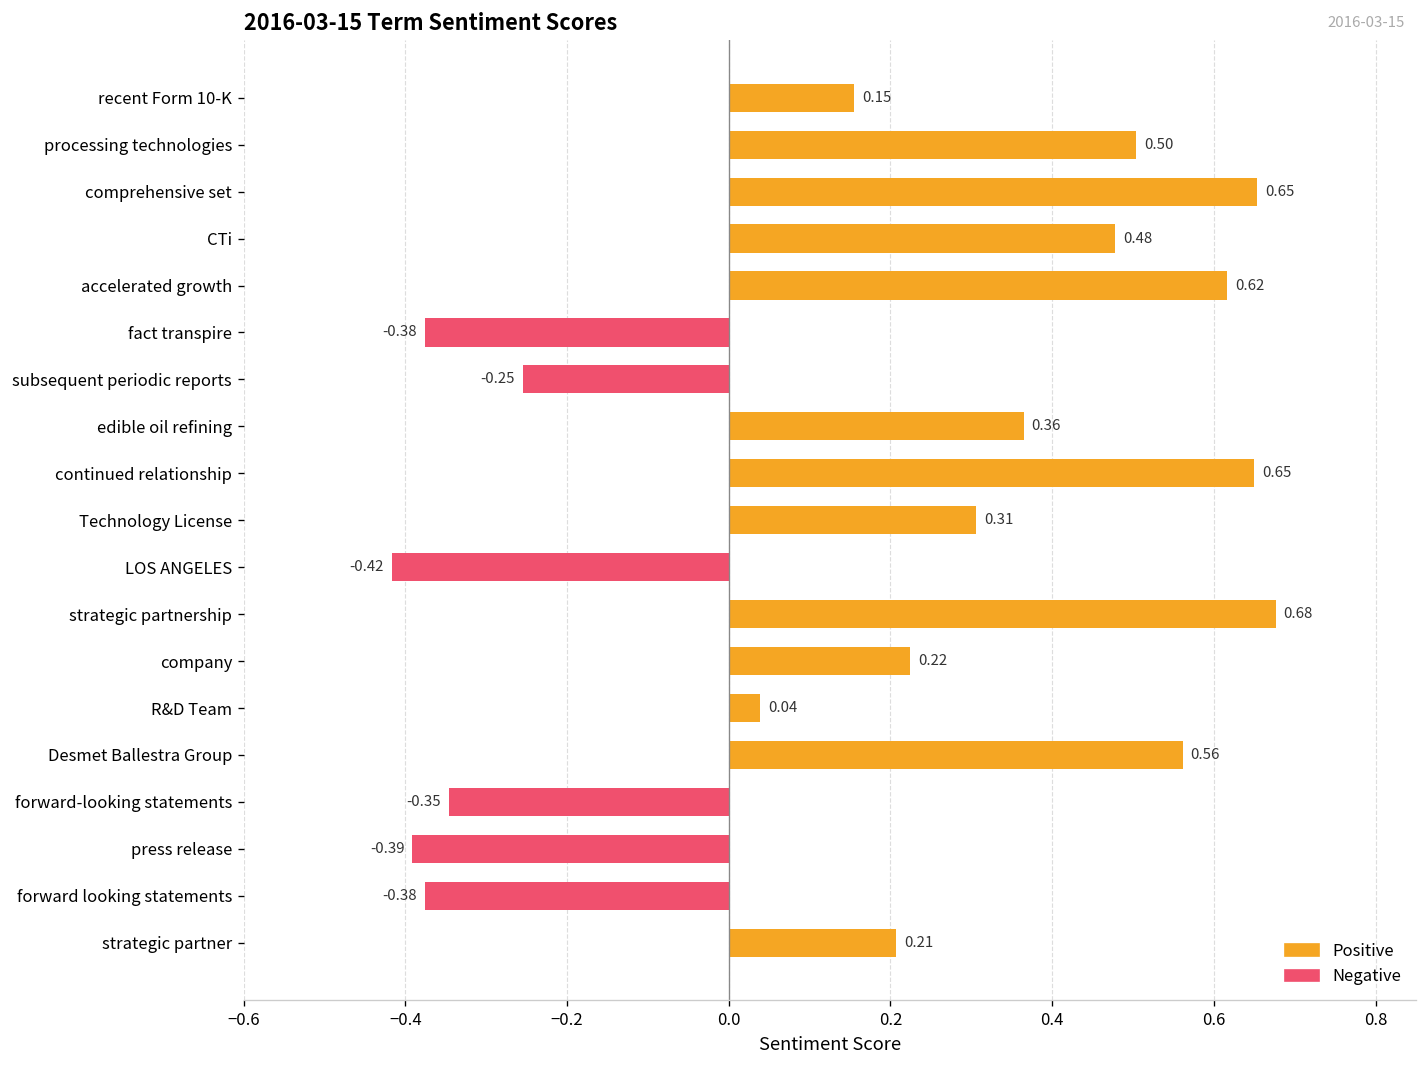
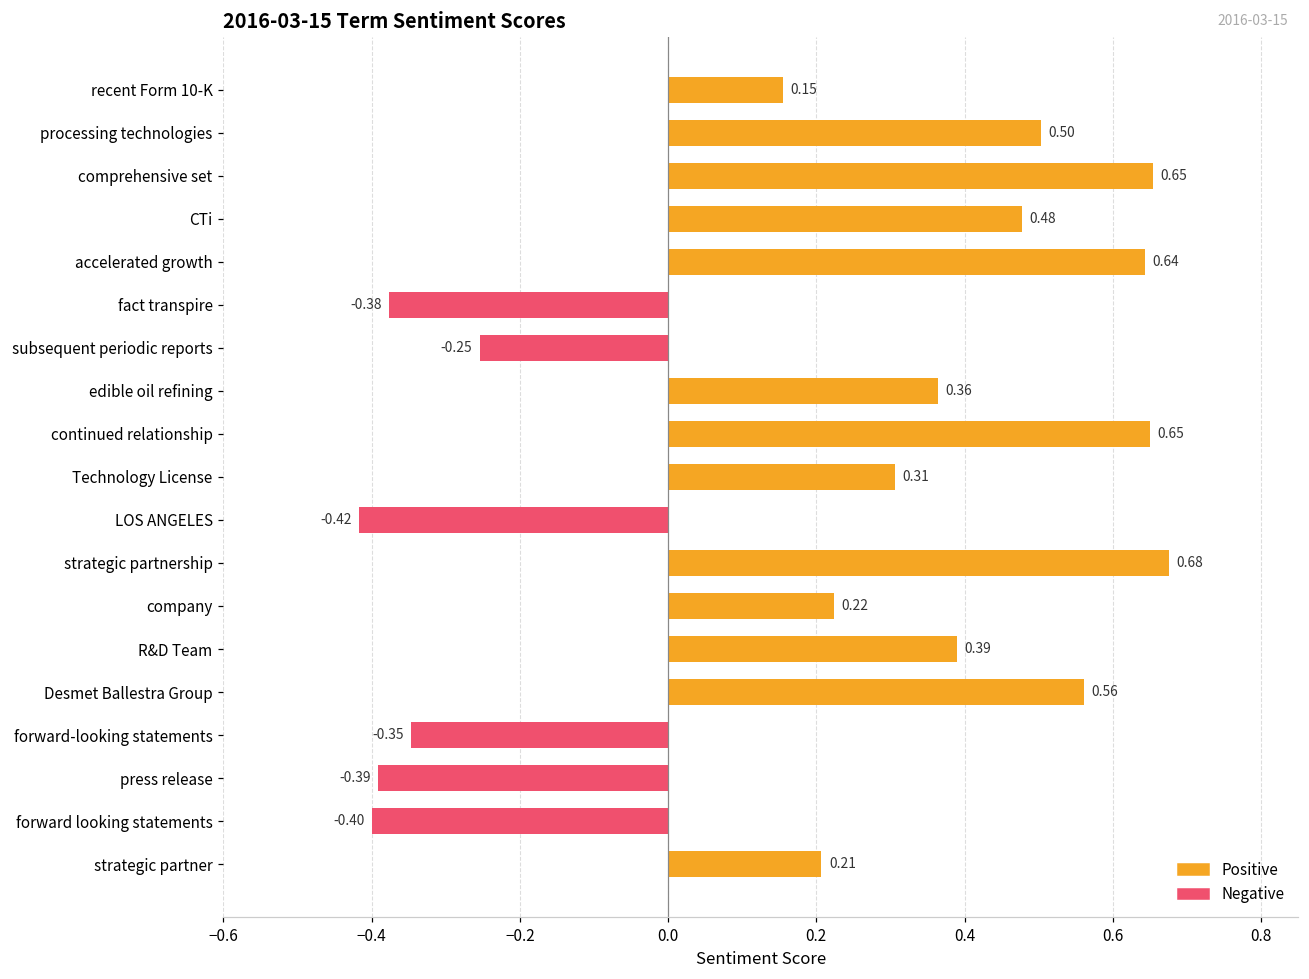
  {
    "recent Form 10-K": 0.15,
    "processing technologies": 0.50,
    "comprehensive set": 0.65,
    "CTi": 0.48,
-   "accelerated growth": 0.62,
+   "accelerated growth": 0.64,
    "fact transpire": -0.38,
    "subsequent periodic reports": -0.25,
    "edible oil refining": 0.36,
    "continued relationship": 0.65,
    "Technology License": 0.31,
    "LOS ANGELES": -0.42,
    "strategic partnership": 0.68,
    "company": 0.22,
-   "R&D Team": 0.04,
+   "R&D Team": 0.39,
    "Desmet Ballestra Group": 0.56,
    "forward-looking statements": -0.35,
    "press release": -0.39,
-   "forward looking statements": -0.38,
+   "forward looking statements": -0.40,
    "strategic partner": 0.21
  }
